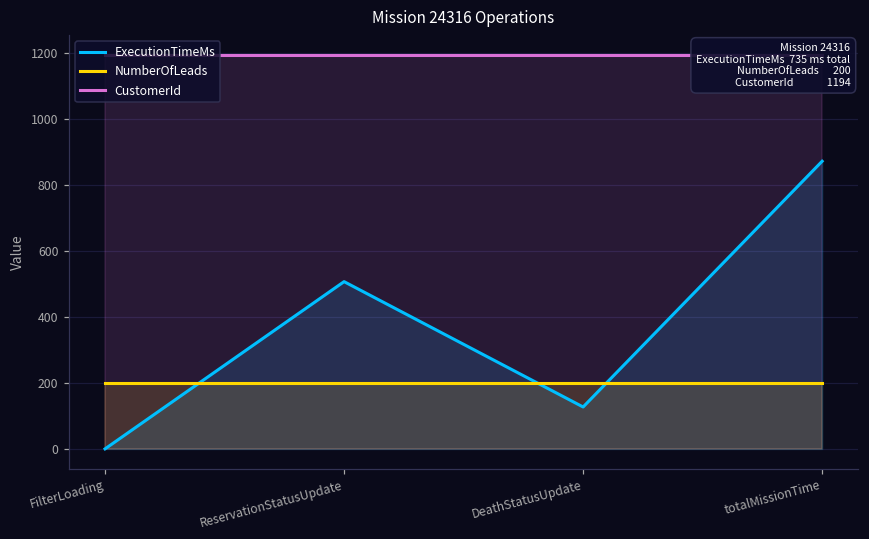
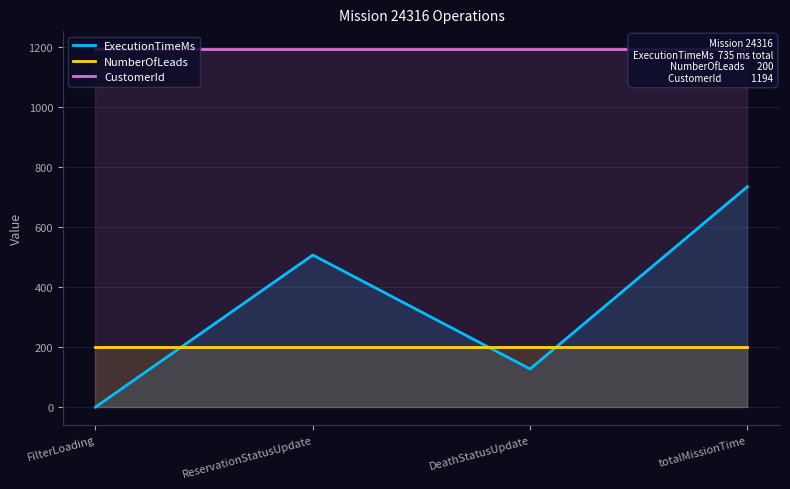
  {
    "ExecutionTimeMs": {
      "FilterLoading": 0,
      "ReservationStatusUpdate": 510,
      "DeathStatusUpdate": 130,
-     "totalMissionTime": 870
+     "totalMissionTime": 740
    },
    "NumberOfLeads": {
      "FilterLoading": 200,
      "ReservationStatusUpdate": 200,
      "DeathStatusUpdate": 200,
      "totalMissionTime": 200
    },
    "CustomerId": {
      "ReservationStatusUpdate": 1190,
      "DeathStatusUpdate": 1190
    }
  }
